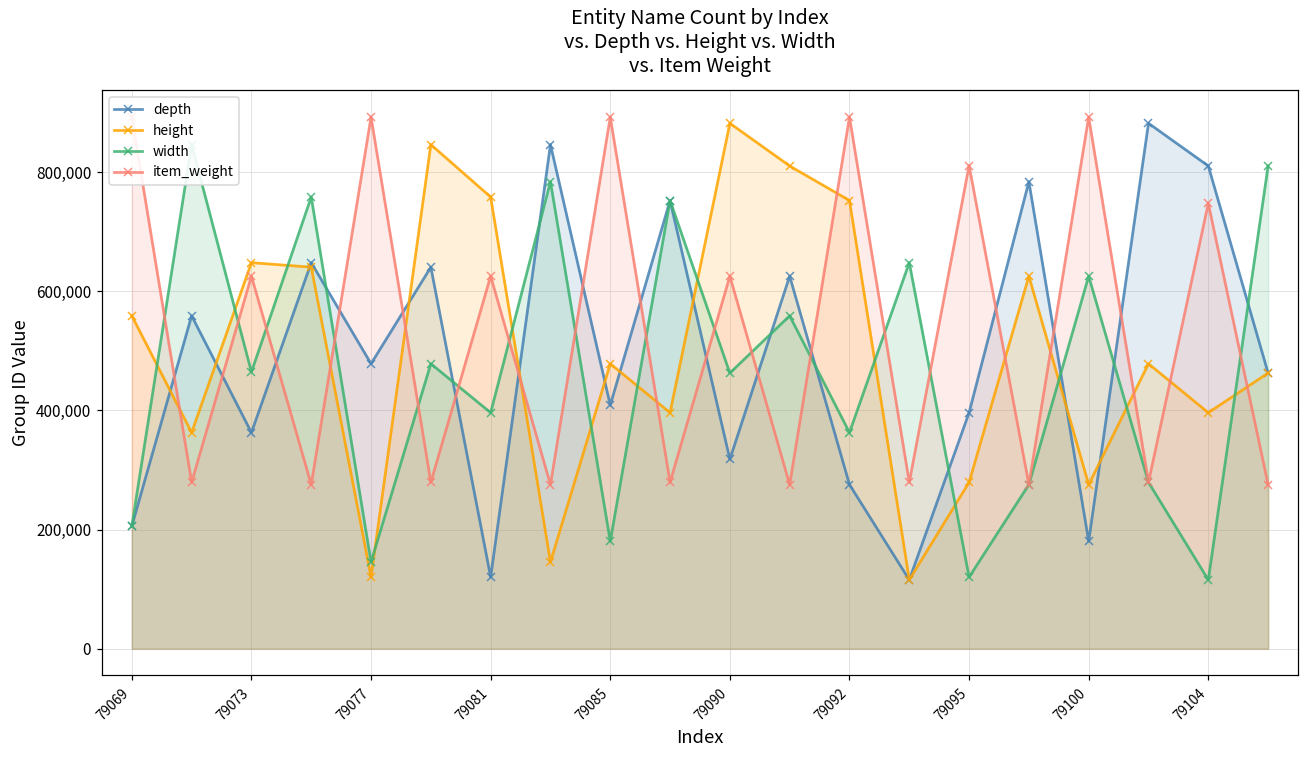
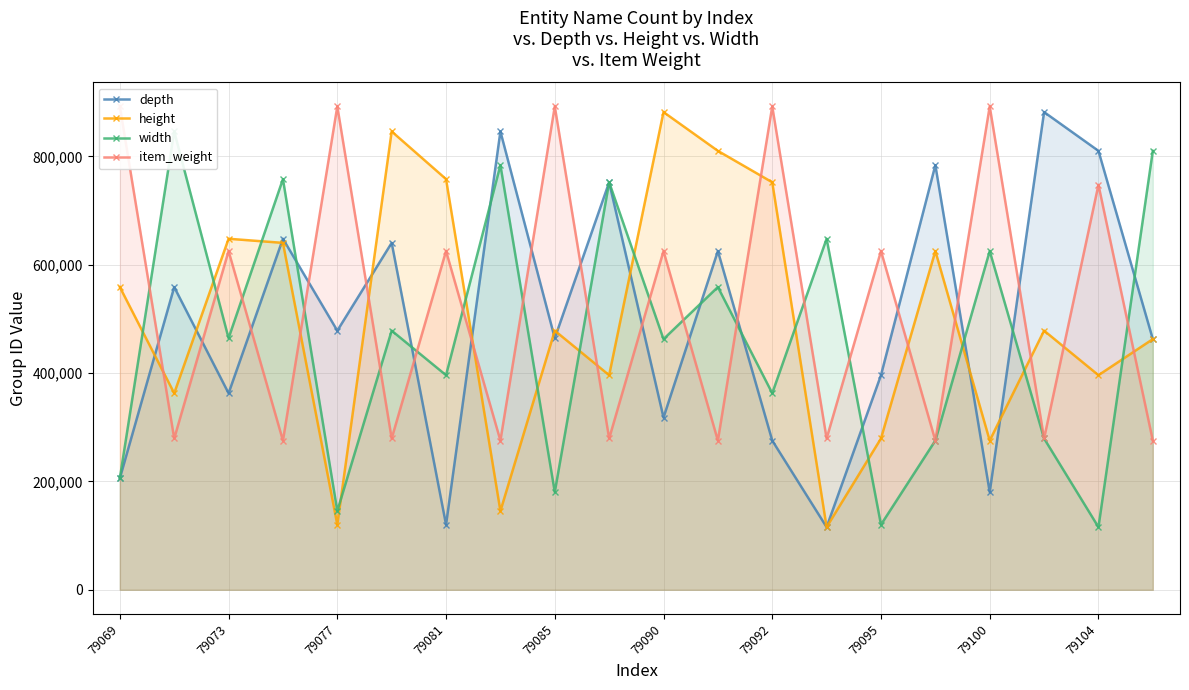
  {
    "depth": {
      "79073": "360,000",
      "79077": "480,000",
      "79081": "120,000",
-     "79085": "410,000",
+     "79085": "460,000",
      "79090": "320,000",
      "79092": "280,000",
      "79095": "400,000",
      "79100": "180,000",
      "79104": "810,000"
    },
    "height": {
      "79069": "560,000",
      "79073": "650,000",
      "79077": "120,000",
      "79081": "760,000",
      "79085": "480,000",
      "79090": "880,000",
      "79092": "750,000",
      "79095": "280,000",
      "79100": "280,000",
      "79104": "400,000"
    },
    "width": {
      "79073": "460,000",
      "79077": "150,000",
      "79081": "400,000",
      "79085": "180,000",
      "79090": "460,000",
      "79092": "360,000",
      "79095": "120,000",
      "79100": "630,000",
      "79104": "120,000"
    },
    "item_weight": {
      "79073": "630,000",
      "79077": "890,000",
      "79081": "630,000",
      "79085": "890,000",
      "79090": "630,000",
      "79092": "890,000",
-     "79095": "810,000",
+     "79095": "630,000",
      "79100": "890,000",
      "79104": "750,000"
    }
  }
